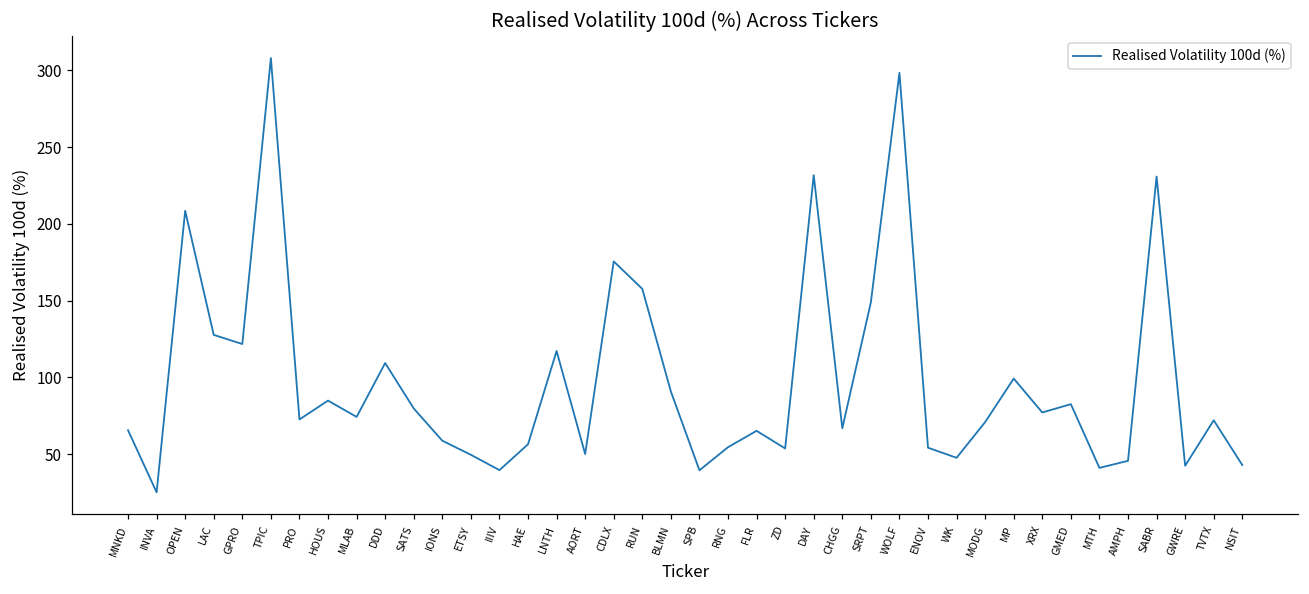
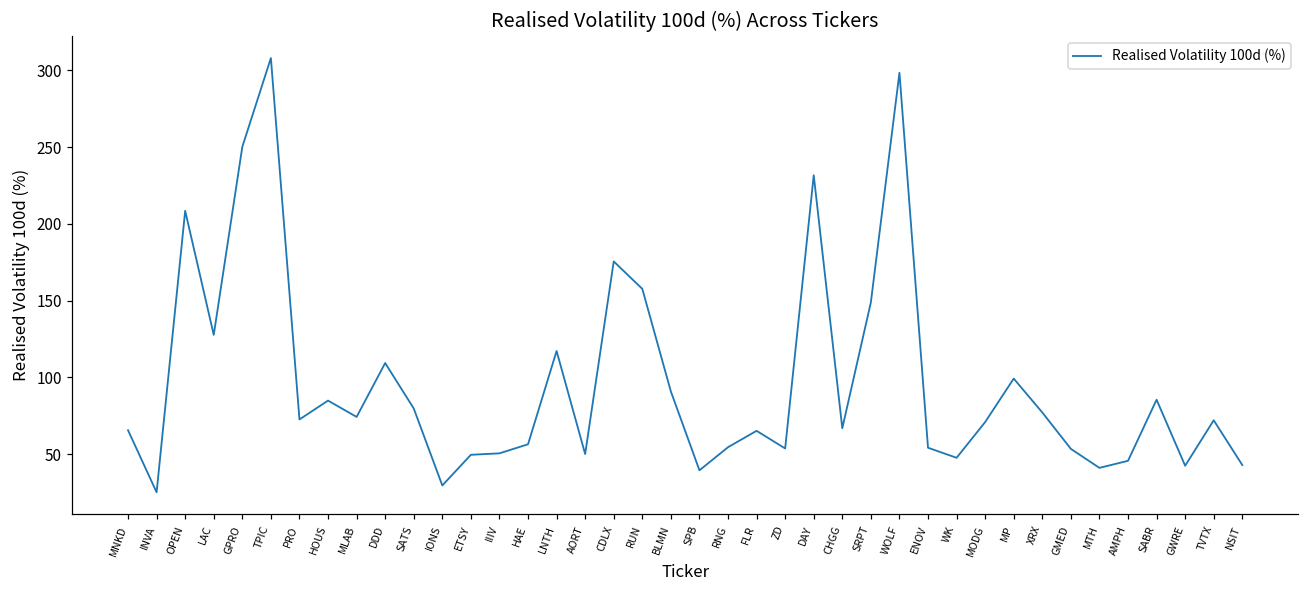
  {
    "MNKD": 66,
    "INVA": 25,
    "OPEN": 209,
    "LAC": 128,
-   "GPRO": 122,
+   "GPRO": 250,
    "TPIC": 308,
    "PRO": 73,
    "HOUS": 85,
    "MLAB": 74,
    "DDD": 109,
    "SATS": 80,
-   "IONS": 59,
+   "IONS": 30,
    "ETSY": 50,
-   "IIIV": 40,
+   "IIIV": 51,
    "HAE": 56,
    "LNTH": 117,
    "AORT": 50,
    "CDLX": 176,
    "RUN": 158,
    "BLMN": 91,
    "SPB": 39,
    "RNG": 55,
    "FLR": 65,
    "ZD": 54,
    "DAY": 232,
    "CHGG": 67,
    "SRPT": 149,
    "WOLF": 298,
    "ENOV": 54,
    "WK": 48,
    "MODG": 71,
    "MP": 99,
    "XRX": 77,
-   "GMED": 83,
+   "GMED": 53,
    "MTH": 41,
    "AMPH": 46,
-   "SABR": 231,
+   "SABR": 85,
    "GWRE": 42,
    "TVTX": 72,
    "NSIT": 43
  }
